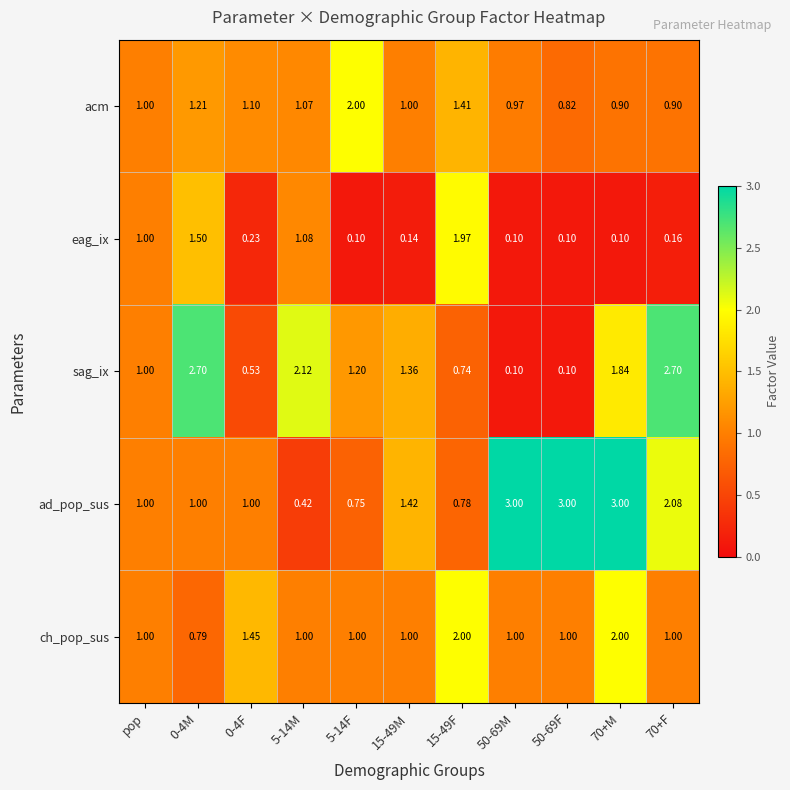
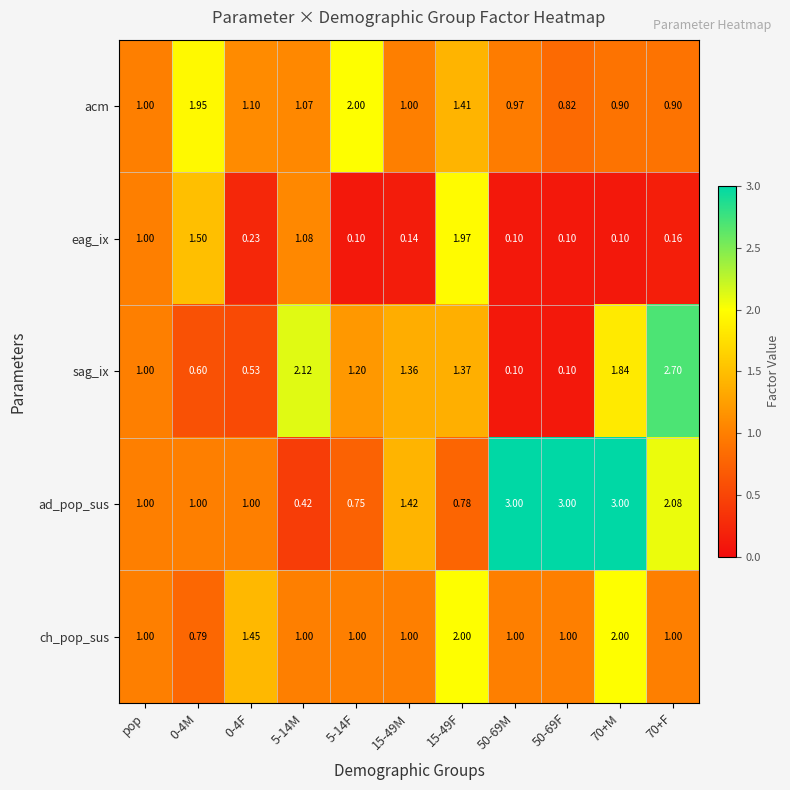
  {
    "acm": {
      "pop": 1.00,
-     "0-4M": 1.21,
+     "0-4M": 1.95,
      "0-4F": 1.10,
      "5-14M": 1.07,
      "5-14F": 2.00,
      "15-49M": 1.00,
      "15-49F": 1.41,
      "50-69M": 0.97,
      "50-69F": 0.82,
      "70+M": 0.90,
      "70+F": 0.90
    },
    "eag_ix": {
      "pop": 1.00,
      "0-4M": 1.50,
      "0-4F": 0.23,
      "5-14M": 1.08,
      "5-14F": 0.10,
      "15-49M": 0.14,
      "15-49F": 1.97,
      "50-69M": 0.10,
      "50-69F": 0.10,
      "70+M": 0.10,
      "70+F": 0.16
    },
    "sag_ix": {
      "pop": 1.00,
-     "0-4M": 2.70,
+     "0-4M": 0.60,
      "0-4F": 0.53,
      "5-14M": 2.12,
      "5-14F": 1.20,
      "15-49M": 1.36,
-     "15-49F": 0.74,
+     "15-49F": 1.37,
      "50-69M": 0.10,
      "50-69F": 0.10,
      "70+M": 1.84,
      "70+F": 2.70
    },
    "ad_pop_sus": {
      "pop": 1.00,
      "0-4M": 1.00,
      "0-4F": 1.00,
      "5-14M": 0.42,
      "5-14F": 0.75,
      "15-49M": 1.42,
      "15-49F": 0.78,
      "50-69M": 3.00,
      "50-69F": 3.00,
      "70+M": 3.00,
      "70+F": 2.08
    },
    "ch_pop_sus": {
      "pop": 1.00,
      "0-4M": 0.79,
      "0-4F": 1.45,
      "5-14M": 1.00,
      "5-14F": 1.00,
      "15-49M": 1.00,
      "15-49F": 2.00,
      "50-69M": 1.00,
      "50-69F": 1.00,
      "70+M": 2.00,
      "70+F": 1.00
    }
  }
